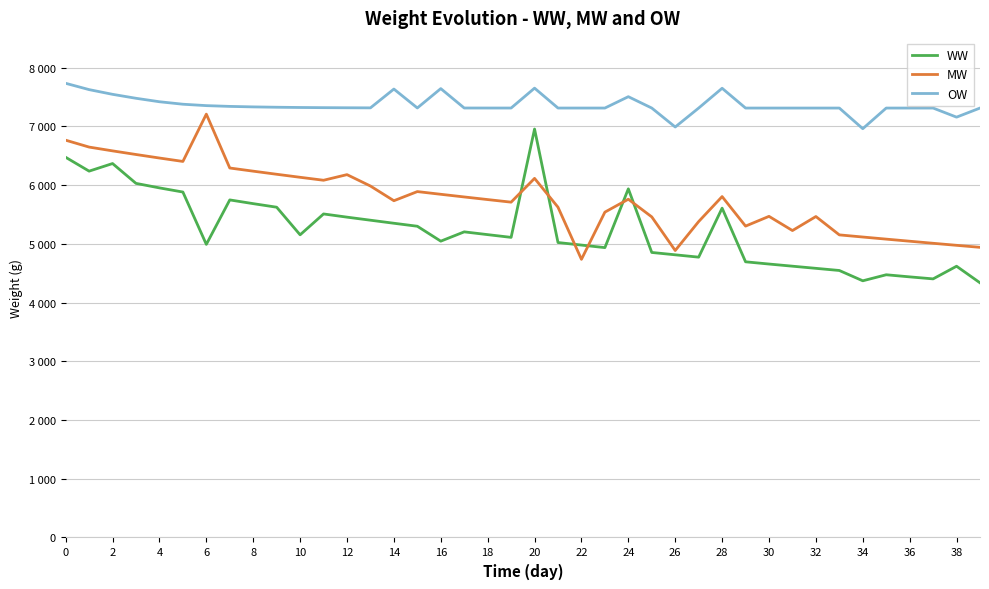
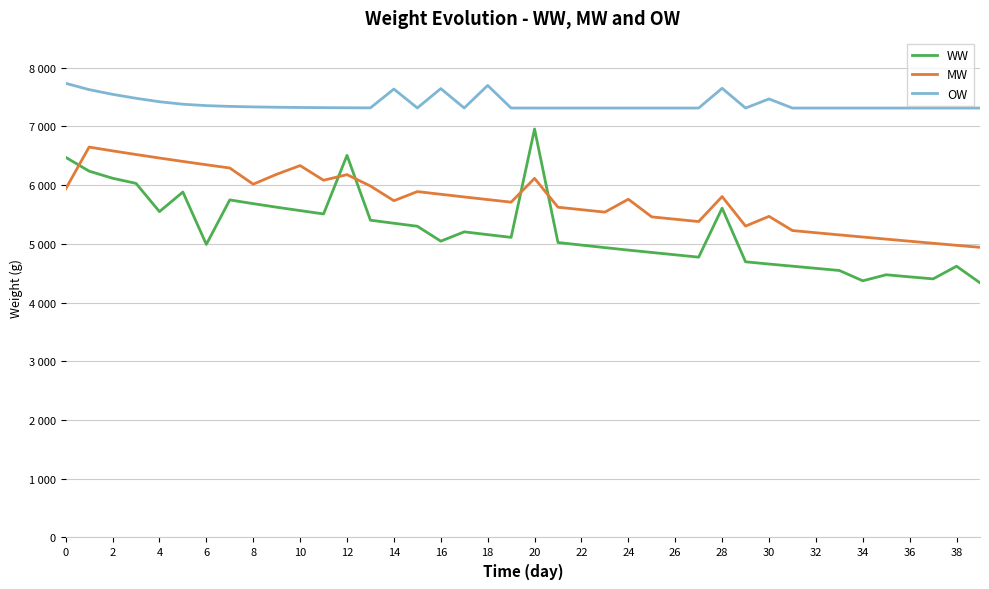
  {
    "WW": {
      "0": 6500,
-     "2": 6400,
-     "4": 6000,
+     "2": 6100,
+     "4": 5500,
      "6": 5000,
      "8": 5700,
-     "10": 5200,
-     "12": 5500,
+     "10": 5600,
+     "12": 6500,
      "14": 5400,
      "16": 5000,
      "18": 5200,
      "20": 7000,
      "22": 5000,
-     "24": 5900,
+     "24": 4900,
      "26": 4800,
      "28": 5600,
      "30": 4700,
      "32": 4600,
      "34": 4400,
      "36": 4400,
      "38": 4600
    },
    "MW": {
-     "0": 6800,
+     "0": 5900,
      "2": 6600,
      "4": 6500,
-     "6": 7200,
-     "8": 6200,
-     "10": 6100,
+     "6": 6300,
+     "8": 6000,
+     "10": 6300,
      "12": 6200,
      "14": 5700,
      "16": 5800,
      "18": 5800,
      "20": 6100,
-     "22": 4700,
+     "22": 5600,
      "24": 5800,
-     "26": 4900,
+     "26": 5400,
      "28": 5800,
      "30": 5500,
-     "32": 5500,
+     "32": 5200,
      "34": 5100,
      "36": 5000,
      "38": 5000
    },
    "OW": {
      "0": 7700,
      "2": 7500,
      "4": 7400,
      "6": 7400,
      "8": 7300,
      "10": 7300,
      "12": 7300,
      "14": 7600,
      "16": 7600,
-     "18": 7300,
-     "20": 7700,
+     "18": 7700,
+     "20": 7300,
      "22": 7300,
-     "24": 7500,
-     "26": 7000,
+     "24": 7300,
+     "26": 7300,
      "28": 7600,
-     "30": 7300,
+     "30": 7500,
      "32": 7300,
-     "34": 7000,
+     "34": 7300,
      "36": 7300,
-     "38": 7200
+     "38": 7300
    }
  }
